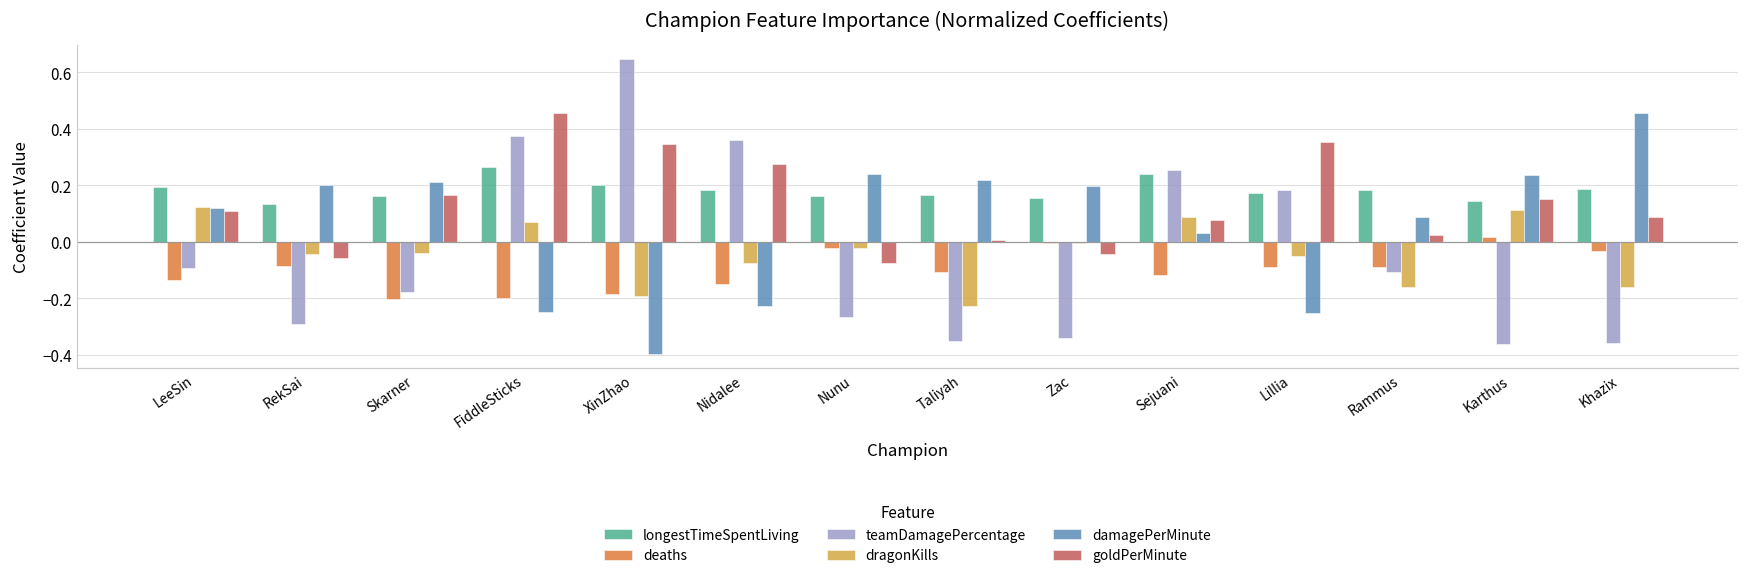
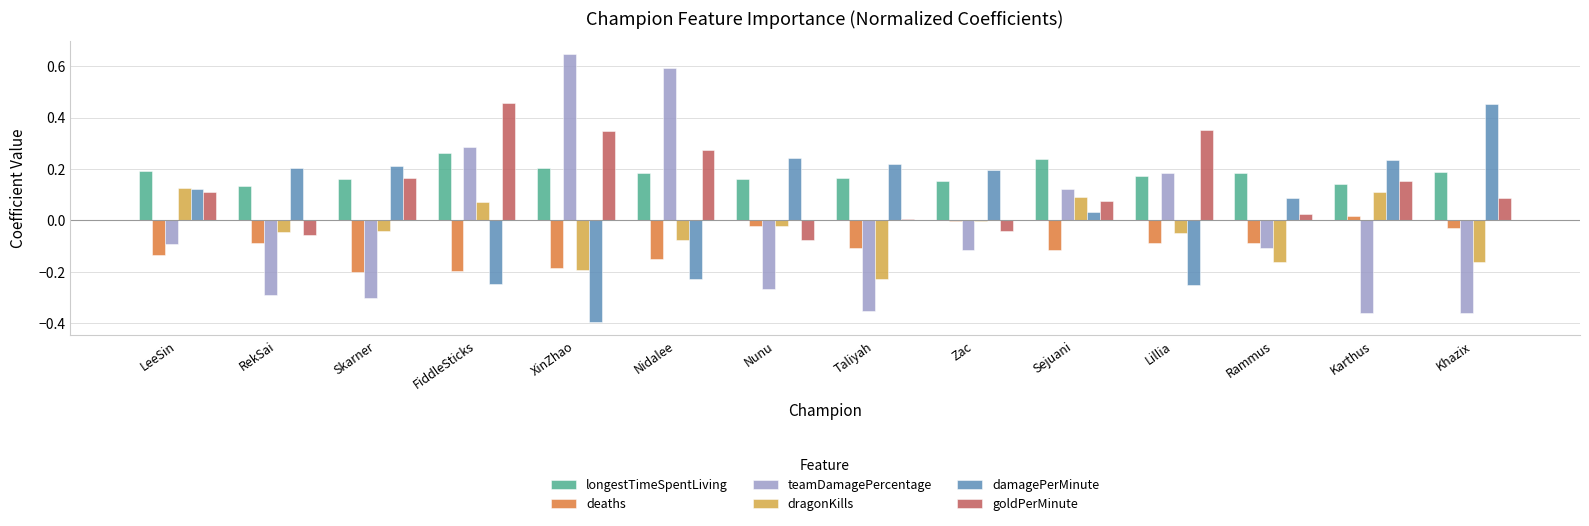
  {
    "teamDamagePercentage": {
      "LeeSin": -0.09,
      "RekSai": -0.29,
-     "Skarner": -0.18,
-     "FiddleSticks": 0.38,
+     "Skarner": -0.30,
+     "FiddleSticks": 0.29,
      "XinZhao": 0.65,
-     "Nidalee": 0.36,
+     "Nidalee": 0.59,
      "Nunu": -0.27,
      "Taliyah": -0.35,
-     "Zac": -0.34,
-     "Sejuani": 0.25,
+     "Zac": -0.11,
+     "Sejuani": 0.12,
      "Lillia": 0.18,
      "Rammus": -0.11,
      "Karthus": -0.36,
      "Khazix": -0.36
    }
  }
